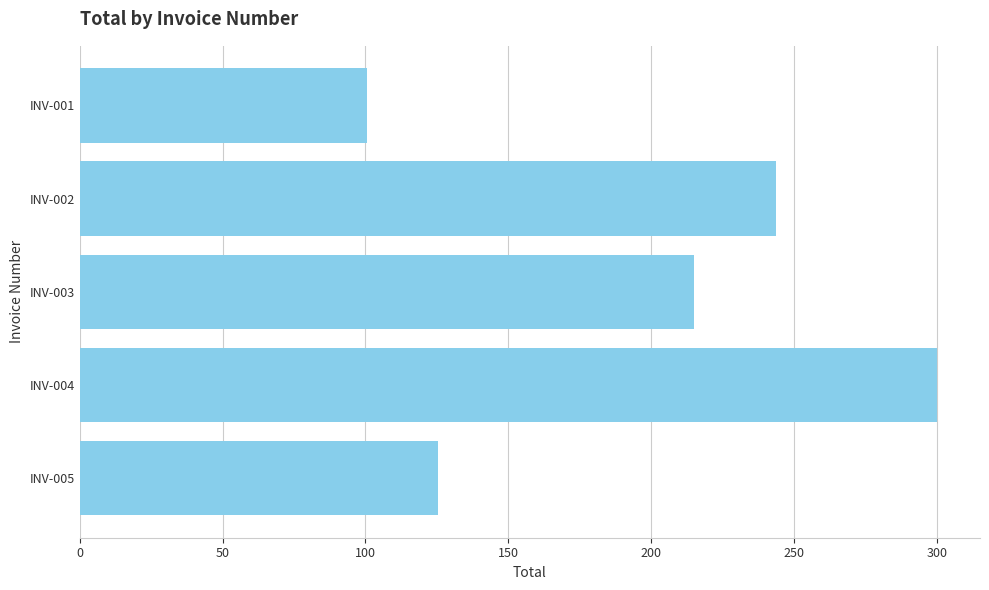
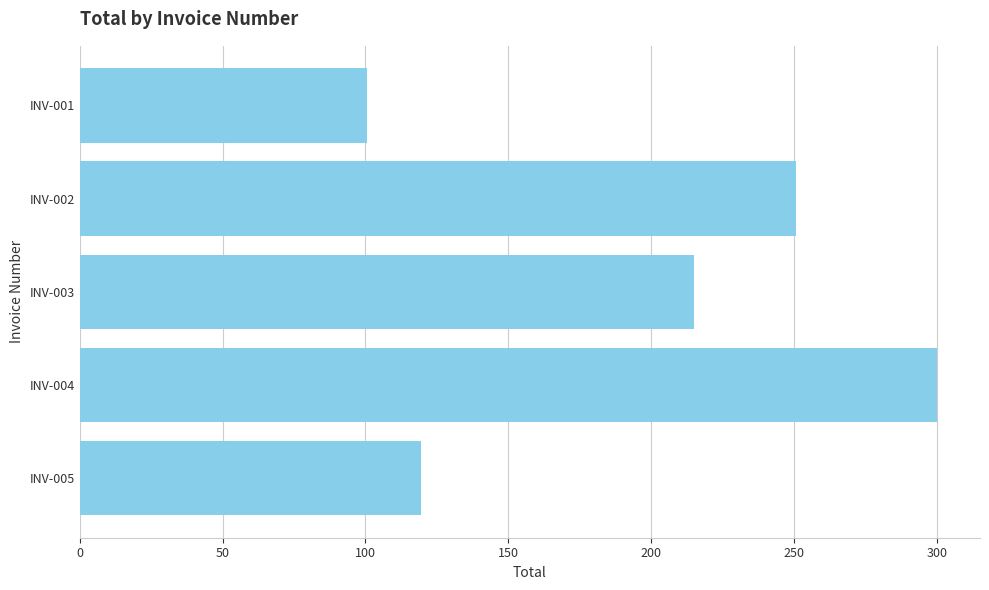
  {
    "INV-001": 101,
-   "INV-002": 244,
+   "INV-002": 251,
    "INV-003": 215,
    "INV-004": 300,
-   "INV-005": 125
+   "INV-005": 119
  }
